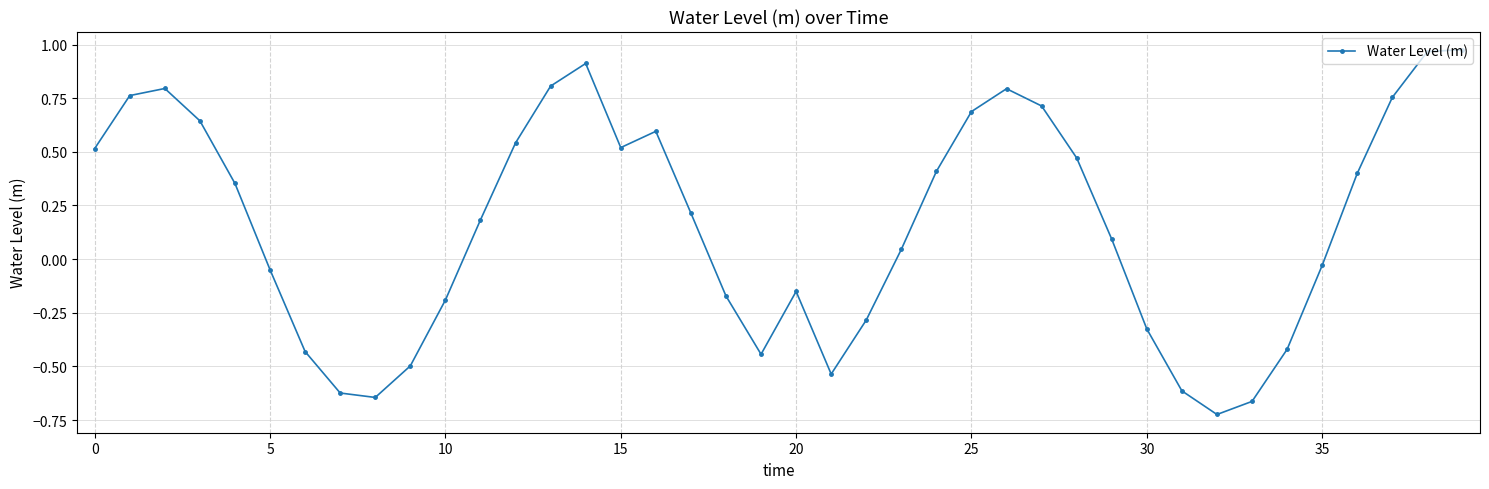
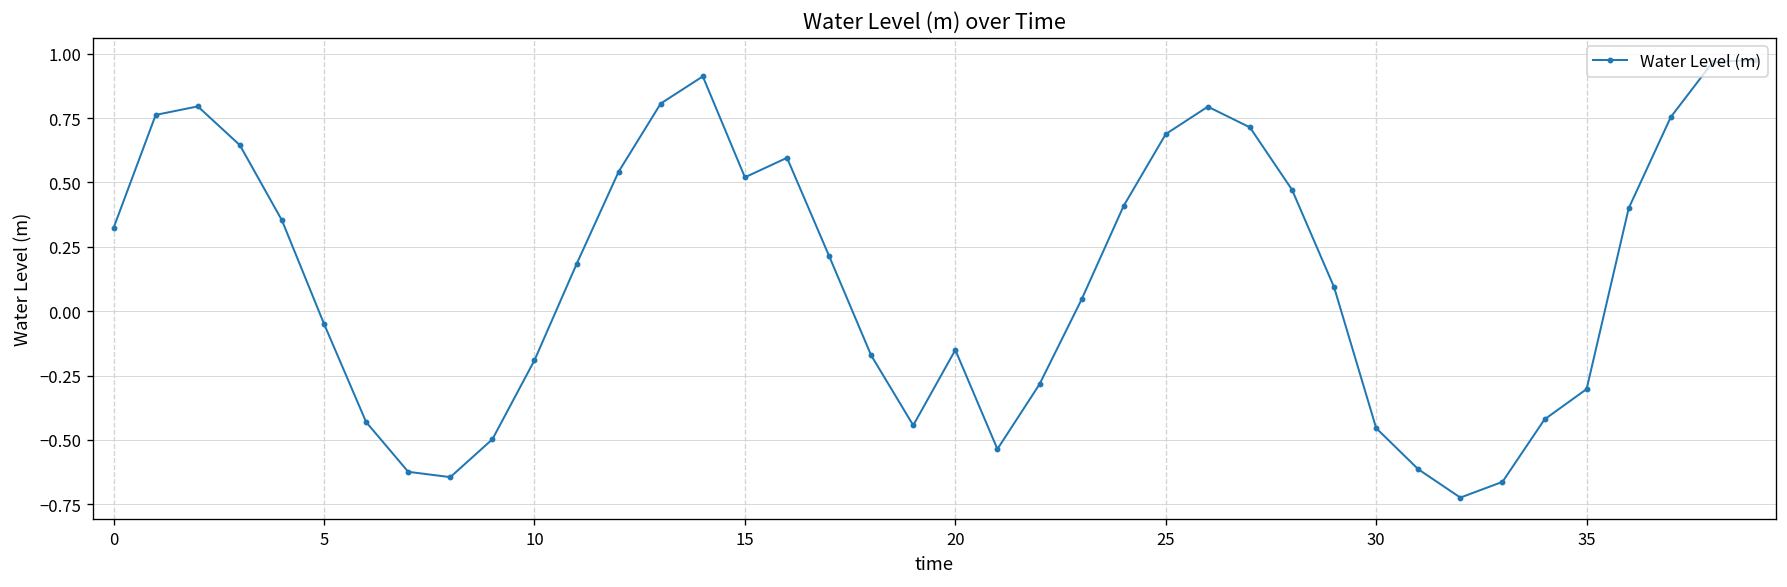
  {
-   "0": 0.52,
+   "0": 0.32,
    "5": -0.05,
    "10": -0.19,
    "15": 0.52,
    "20": -0.15,
    "25": 0.69,
-   "30": -0.33,
-   "35": -0.03
+   "30": -0.45,
+   "35": -0.30
  }
